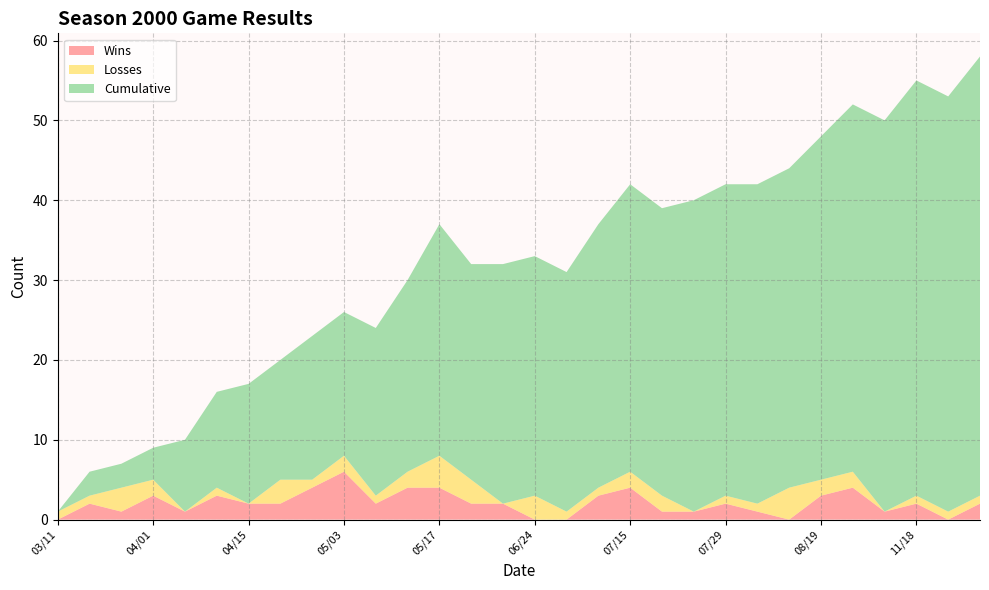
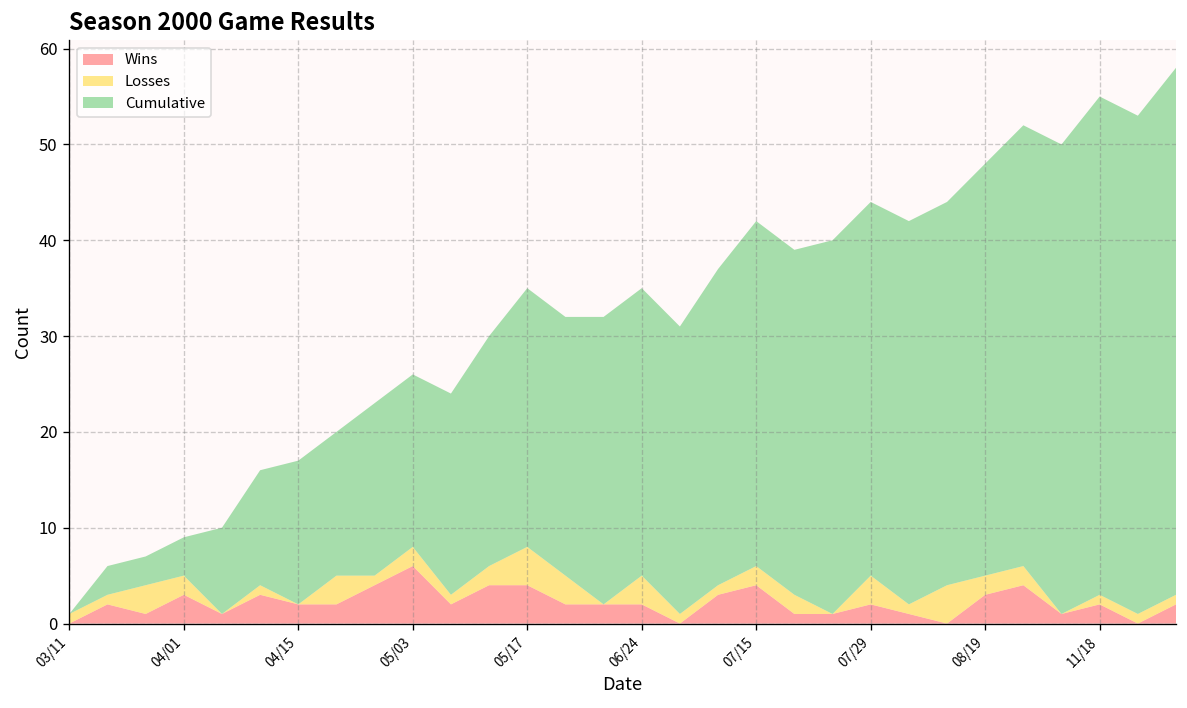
  {
    "Wins": {
      "03/11": 0,
      "04/01": 3,
      "05/03": 6,
      "05/17": 4,
-     "06/24": 0,
+     "06/24": 2,
      "07/15": 4,
      "07/29": 2,
      "08/19": 3,
      "11/18": 2
    },
    "Losses": {
      "04/01": 2,
      "05/03": 2,
      "05/17": 4,
      "06/24": 3,
      "07/15": 2,
-     "07/29": 1,
+     "07/29": 3,
      "08/19": 2,
      "11/18": 1
    },
    "Cumulative": {
      "04/01": 4,
      "04/15": 15,
      "05/03": 18,
-     "05/17": 29,
+     "05/17": 27,
      "06/24": 30,
      "07/15": 36,
      "07/29": 39,
      "08/19": 43,
      "11/18": 52
    }
  }
